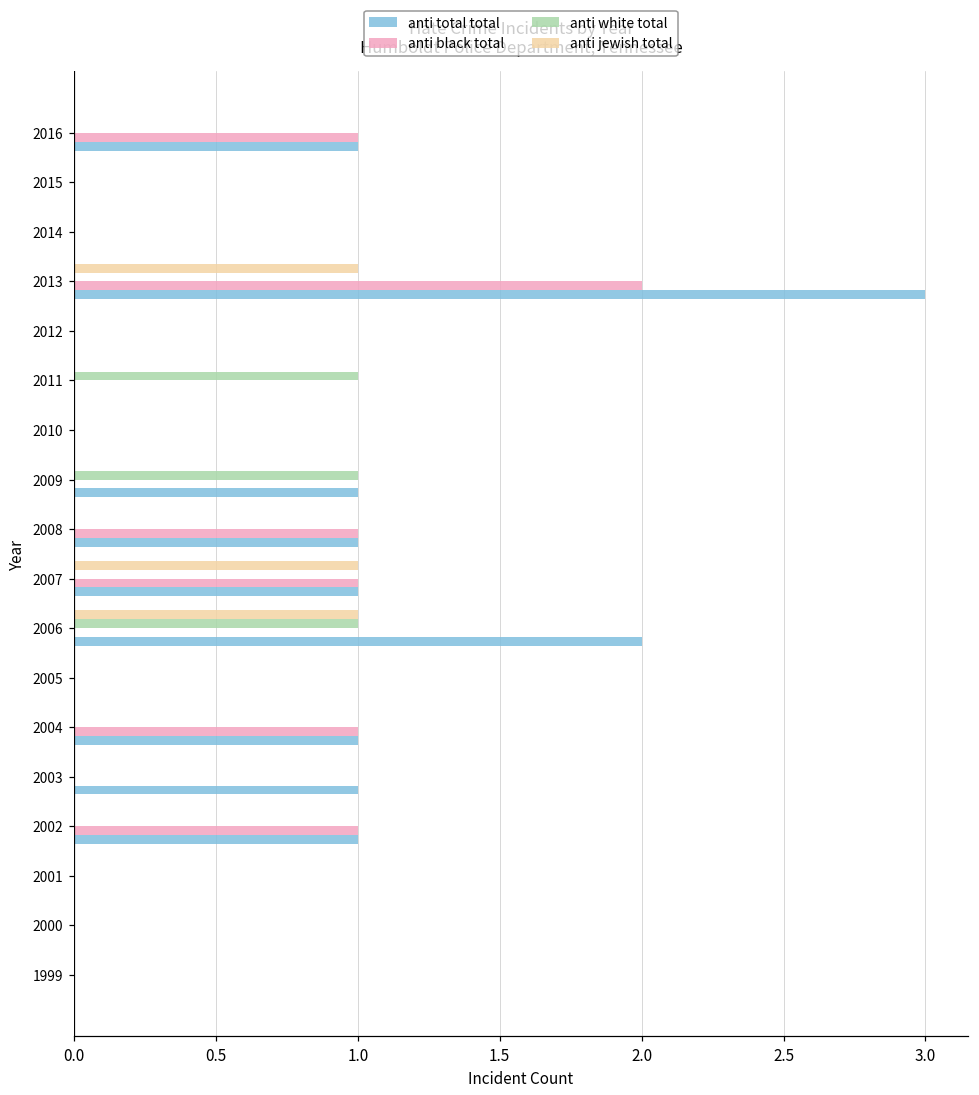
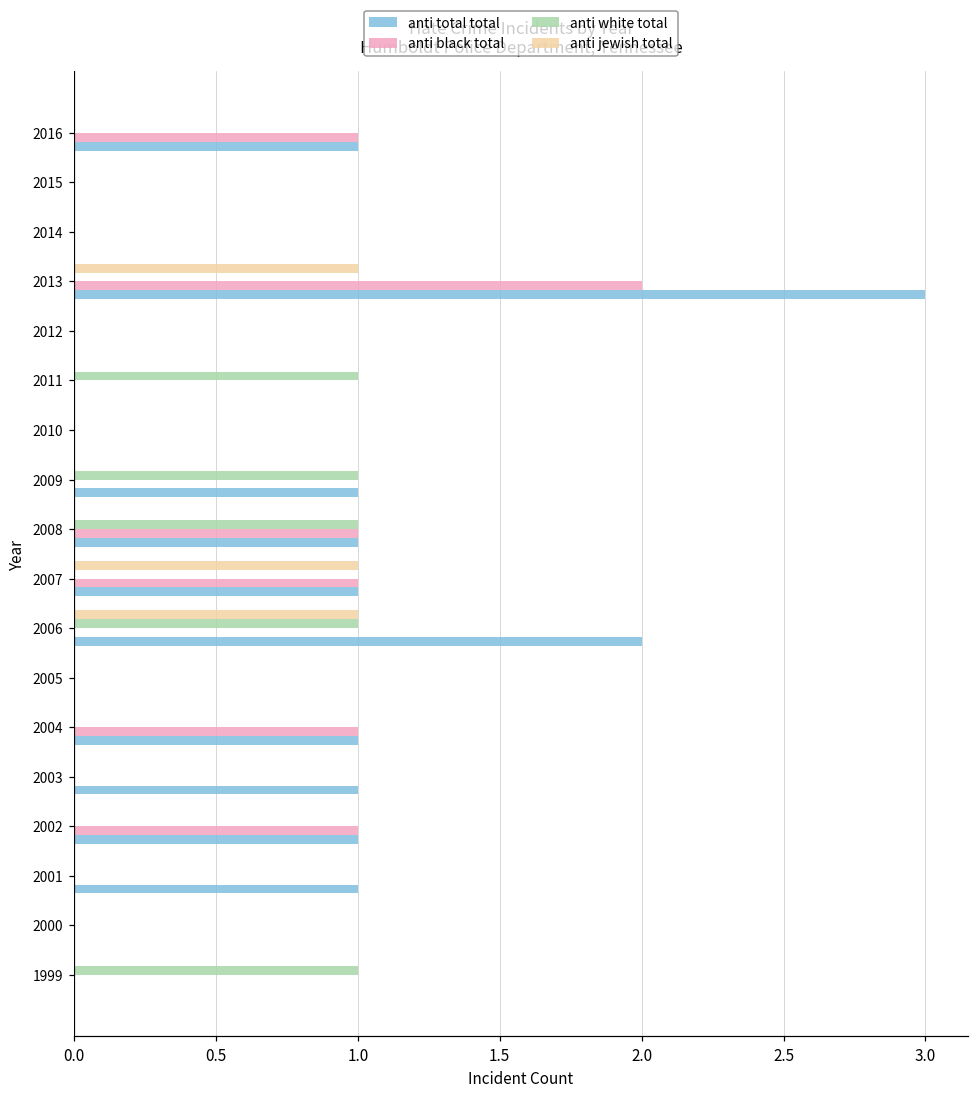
  {
    "anti total total": {
      "2016": 1,
      "2015": 0,
      "2014": 0,
      "2013": 3,
      "2012": 0,
      "2011": 0,
      "2010": 0,
      "2009": 1,
      "2008": 1,
      "2007": 1,
      "2006": 2,
      "2005": 0,
      "2004": 1,
      "2003": 1,
      "2002": 1,
-     "2001": 0,
+     "2001": 1,
      "2000": 0,
      "1999": 0
    },
    "anti white total": {
      "2016": 0,
      "2015": 0,
      "2014": 0,
      "2013": 0,
      "2012": 0,
      "2011": 1,
      "2010": 0,
      "2009": 1,
-     "2008": 0,
+     "2008": 1,
      "2007": 0,
      "2006": 1,
      "2005": 0,
      "2004": 0,
      "2003": 0,
      "2002": 0,
      "2001": 0,
      "2000": 0,
-     "1999": 0
+     "1999": 1
    }
  }
